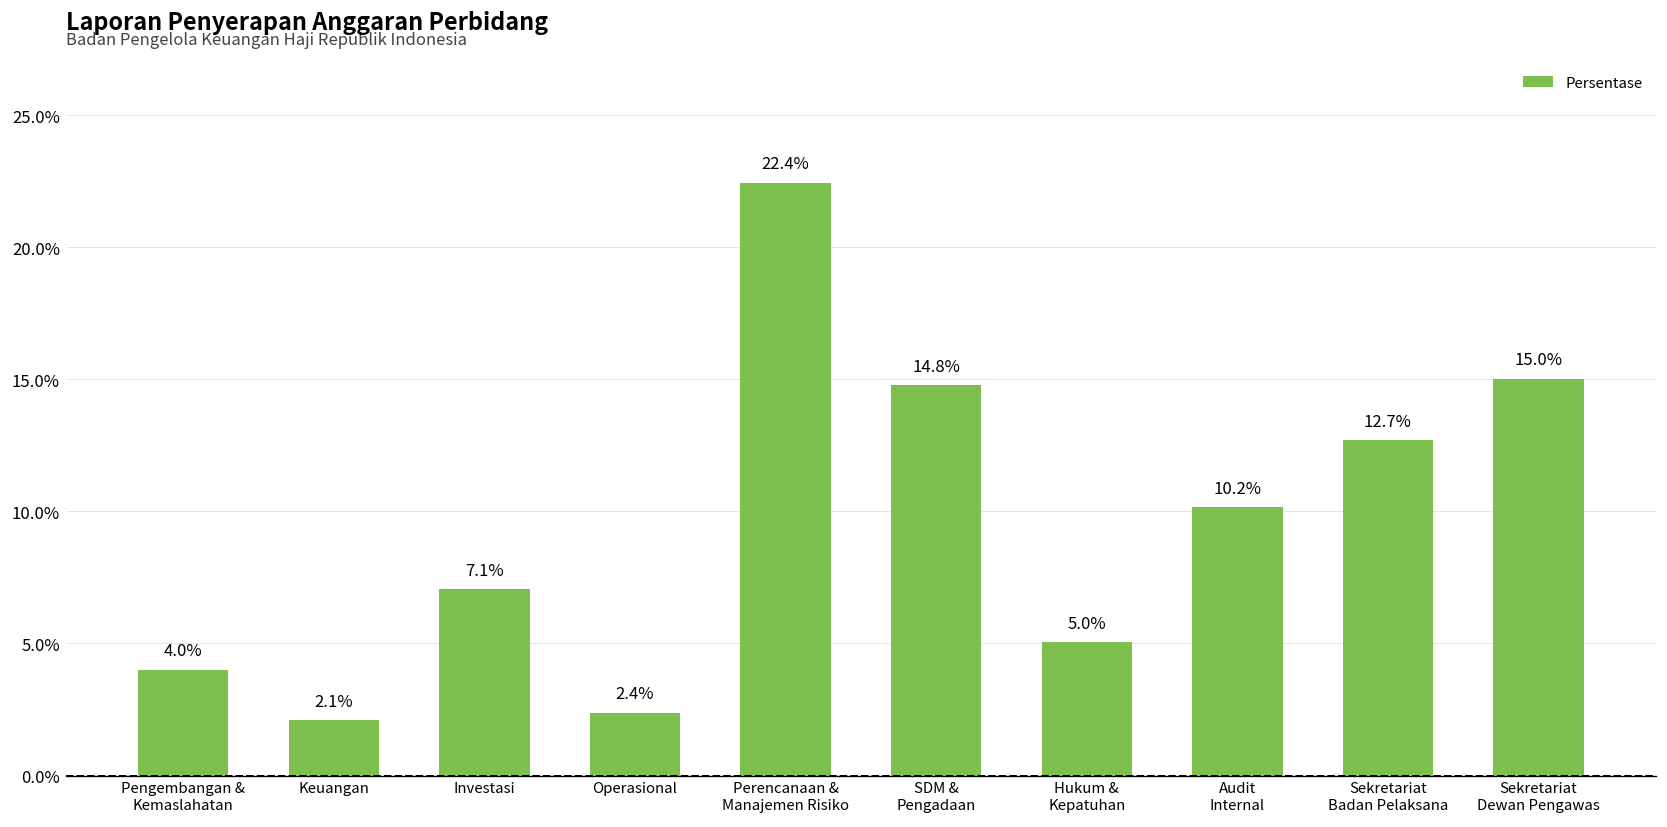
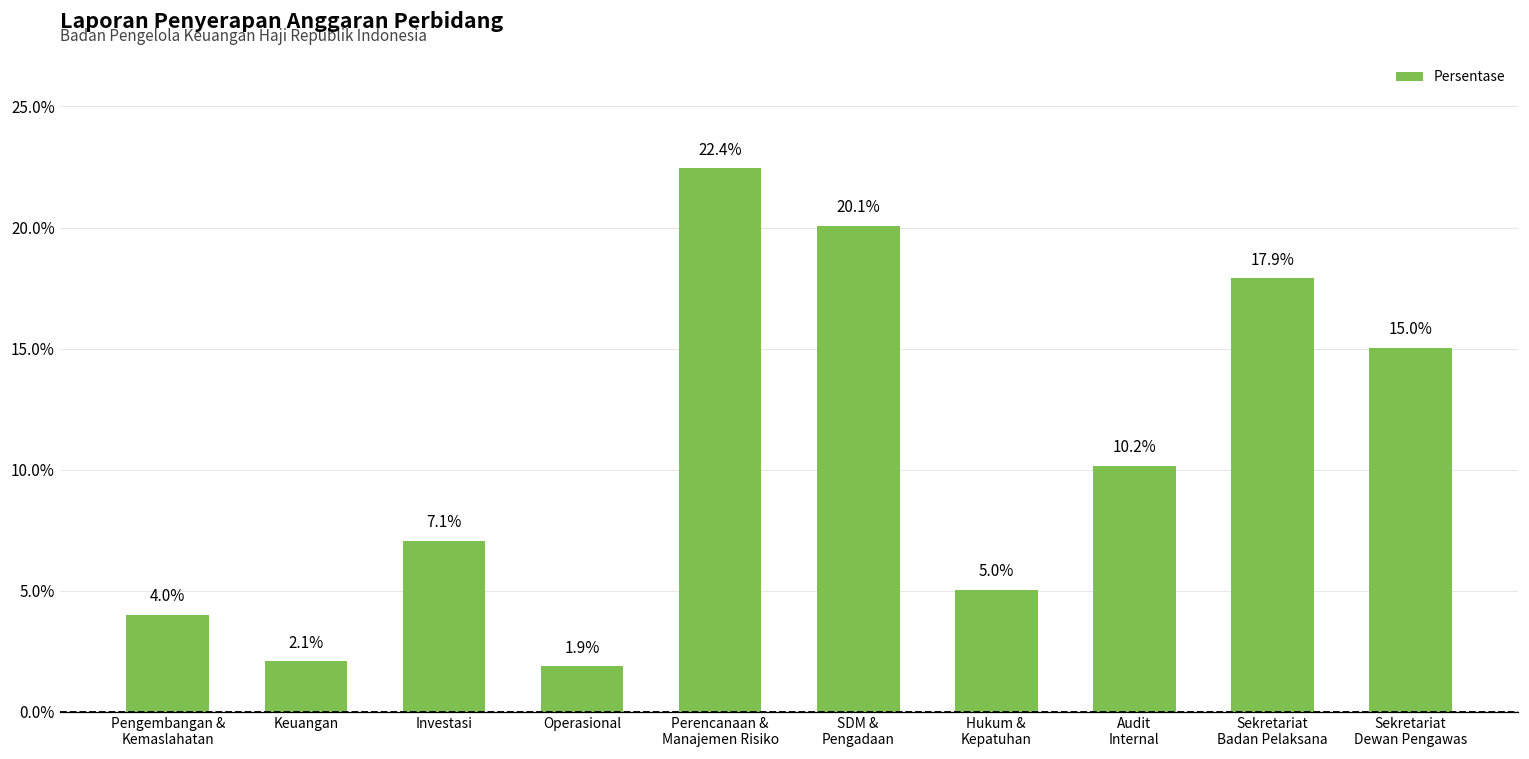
  {
    "Pengembangan & Kemaslahatan": "4.0%",
    "Keuangan": "2.1%",
    "Investasi": "7.1%",
-   "Operasional": "2.4%",
+   "Operasional": "1.9%",
    "Perencanaan & Manajemen Risiko": "22.4%",
-   "SDM & Pengadaan": "14.8%",
+   "SDM & Pengadaan": "20.1%",
    "Hukum & Kepatuhan": "5.0%",
    "Audit Internal": "10.2%",
-   "Sekretariat Badan Pelaksana": "12.7%",
+   "Sekretariat Badan Pelaksana": "17.9%",
    "Sekretariat Dewan Pengawas": "15.0%"
  }
